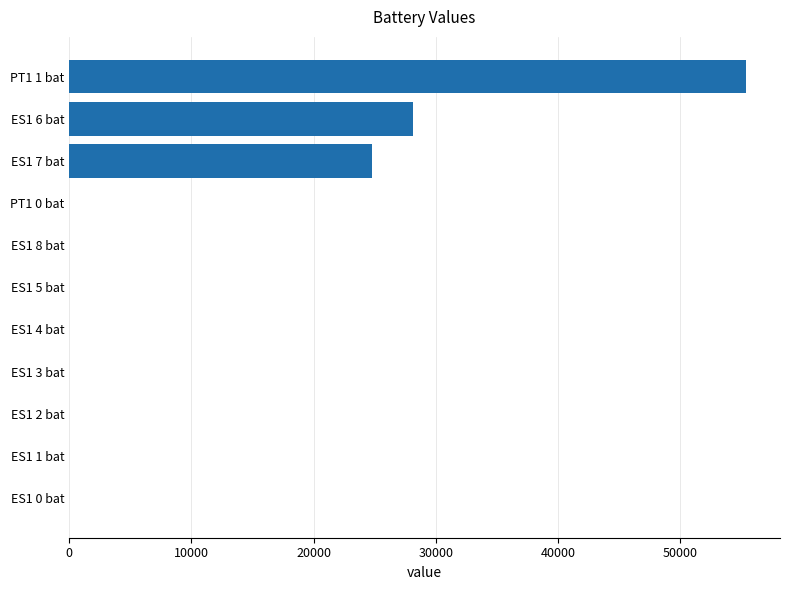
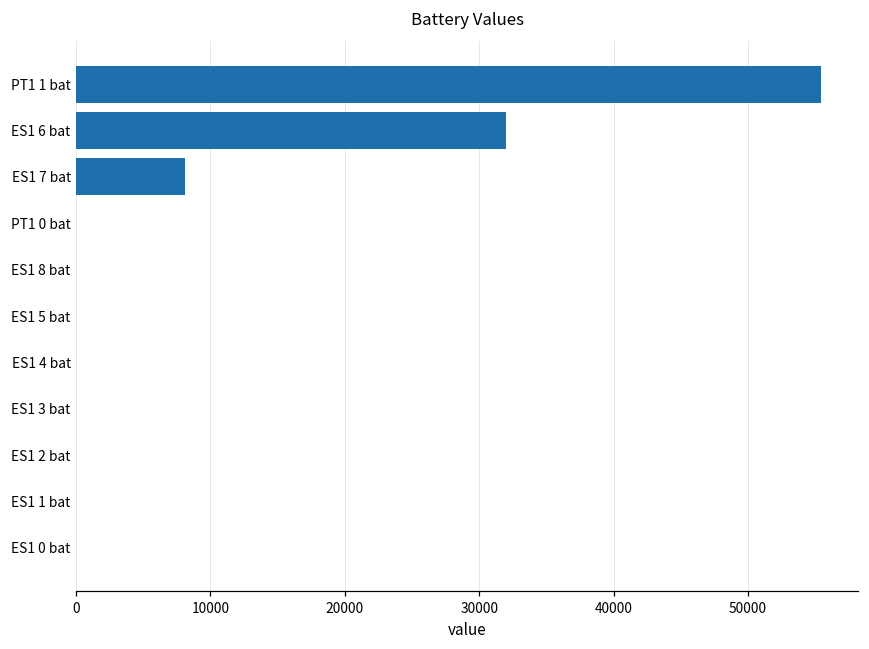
  {
    "PT1 1 bat": 55400,
-   "ES1 6 bat": 28100,
-   "ES1 7 bat": 24800,
+   "ES1 6 bat": 32000,
+   "ES1 7 bat": 8100,
    "PT1 0 bat": 0,
    "ES1 8 bat": 0,
    "ES1 5 bat": 0,
    "ES1 4 bat": 0,
    "ES1 3 bat": 0,
    "ES1 2 bat": 0,
    "ES1 1 bat": 0,
    "ES1 0 bat": 0
  }
